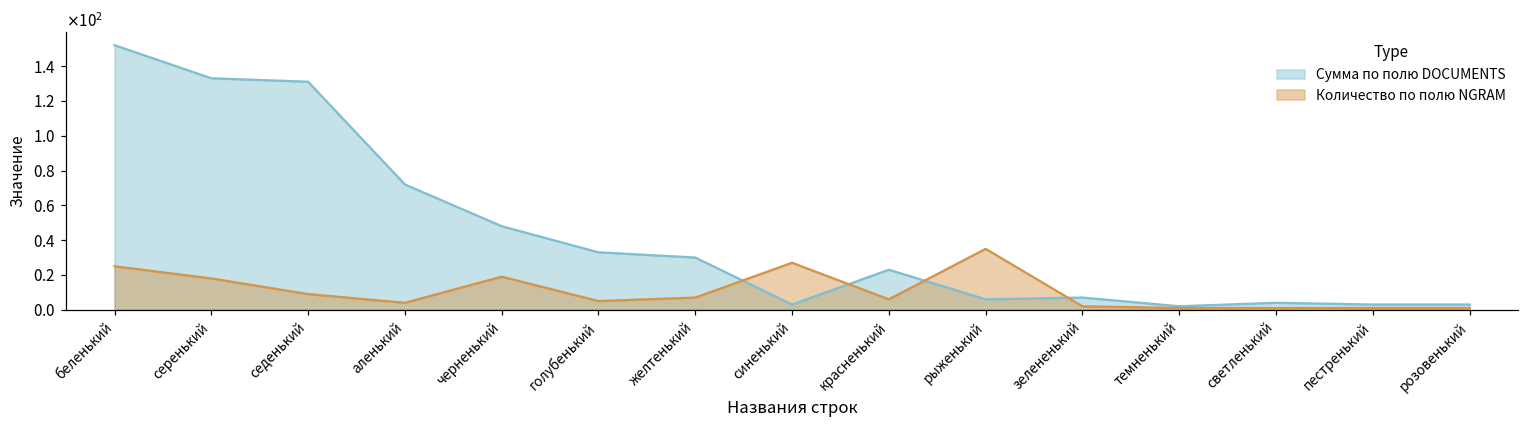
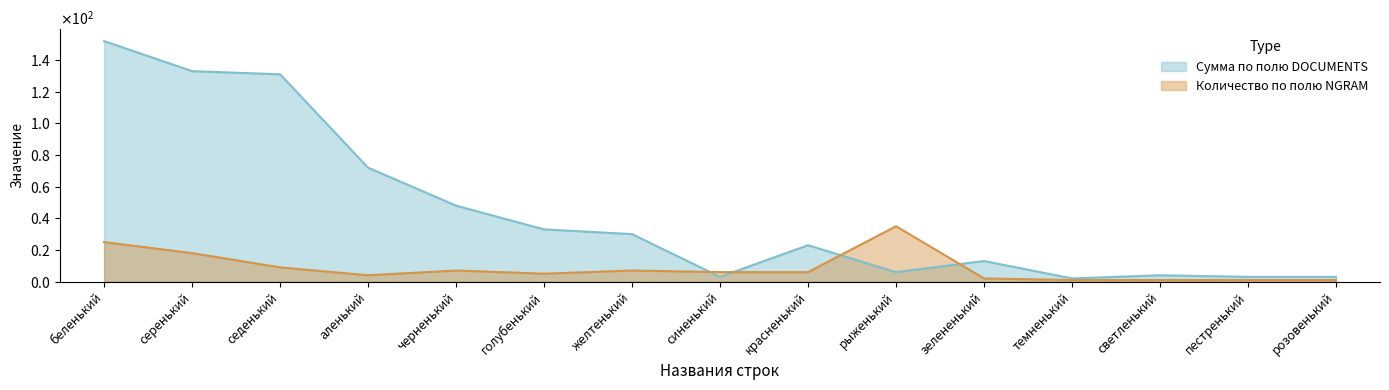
  {
    "Сумма по полю DOCUMENTS": {
      "беленький": 152,
      "серенький": 133,
      "седенький": 131,
      "аленький": 72,
      "черненький": 48,
      "голубенький": 33,
      "желтенький": 30,
      "синенький": 3,
      "красненький": 23,
      "рыженький": 6,
-     "зелененький": 7,
+     "зелененький": 13,
      "светленький": 4,
      "пестренький": 3,
      "розовенький": 3
    },
    "Количество по полю NGRAM": {
      "беленький": 25,
      "серенький": 18,
      "седенький": 9,
      "аленький": 4,
-     "черненький": 19,
+     "черненький": 7,
      "голубенький": 5,
      "желтенький": 7,
-     "синенький": 27,
+     "синенький": 6,
      "красненький": 6,
      "рыженький": 35,
      "зелененький": 2,
      "светленький": 1,
      "пестренький": 1,
      "розовенький": 1
    }
  }
